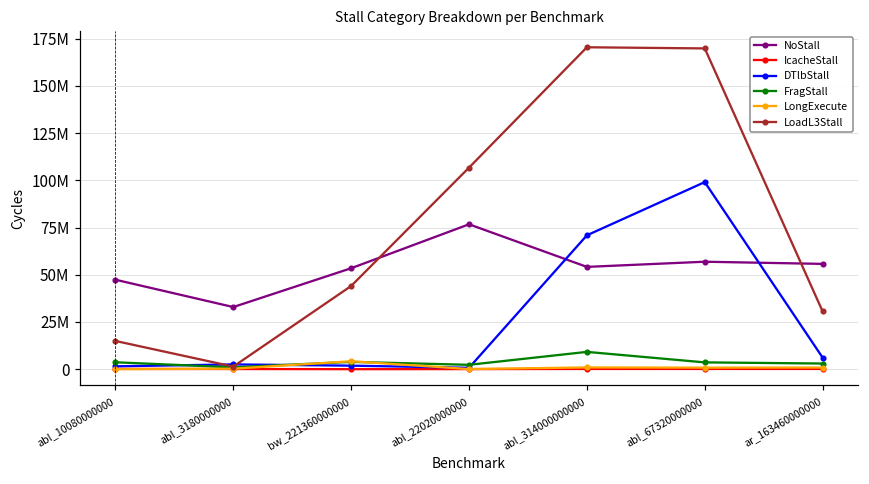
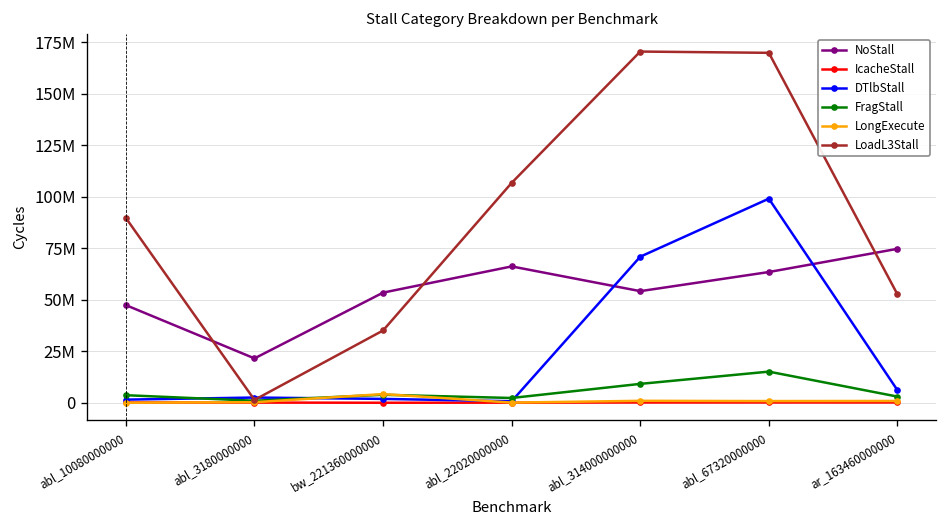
  {
    "NoStall": {
      "abl_10080000000": 47000000,
-     "abl_3180000000": 33000000,
+     "abl_3180000000": 22000000,
      "bw_221360000000": 53000000,
-     "abl_22020000000": 77000000,
+     "abl_22020000000": 66000000,
      "abl_314000000000": 54000000,
-     "abl_67320000000": 57000000,
-     "ar_163460000000": 56000000
+     "abl_67320000000": 63000000,
+     "ar_163460000000": 75000000
    },
    "IcacheStall": {
      "bw_221360000000": 0
    },
    "DTlbStall": {
      "bw_221360000000": 2000000,
      "abl_314000000000": 71000000,
      "abl_67320000000": 99000000,
      "ar_163460000000": 6000000
    },
    "FragStall": {
      "abl_10080000000": 4000000,
      "abl_22020000000": 2000000,
      "abl_314000000000": 9000000,
-     "abl_67320000000": 4000000,
+     "abl_67320000000": 15000000,
      "ar_163460000000": 3000000
    },
    "LoadL3Stall": {
-     "abl_10080000000": 15000000,
-     "bw_221360000000": 44000000,
+     "abl_10080000000": 90000000,
+     "bw_221360000000": 35000000,
      "abl_22020000000": 107000000,
      "abl_314000000000": 170000000,
      "abl_67320000000": 170000000,
-     "ar_163460000000": 31000000
+     "ar_163460000000": 53000000
    }
  }
